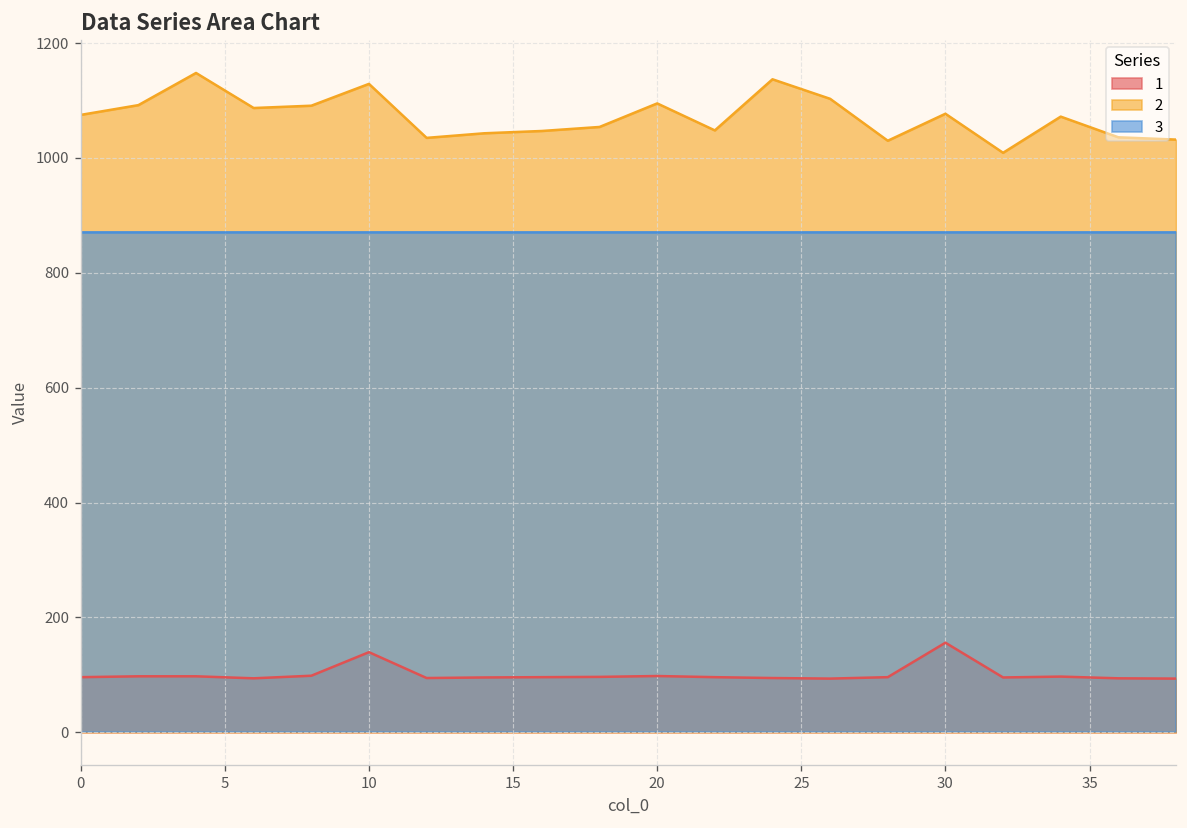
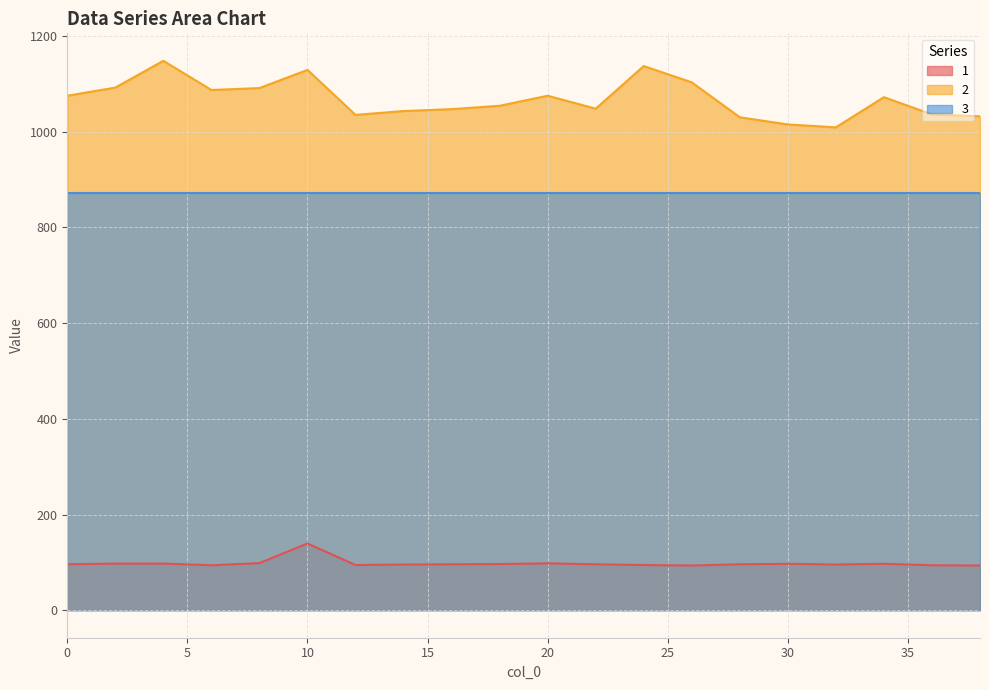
  {
    "1": {
      "0": 100,
      "10": 140,
      "20": 100,
-     "30": 160
+     "30": 100
    },
    "2": {
      "0": 1080,
      "10": 1130,
-     "20": 1100,
-     "30": 1080
+     "20": 1080,
+     "30": 1020
    },
    "3": {
      "0": 870,
      "10": 870,
      "20": 870,
      "30": 870
    }
  }
